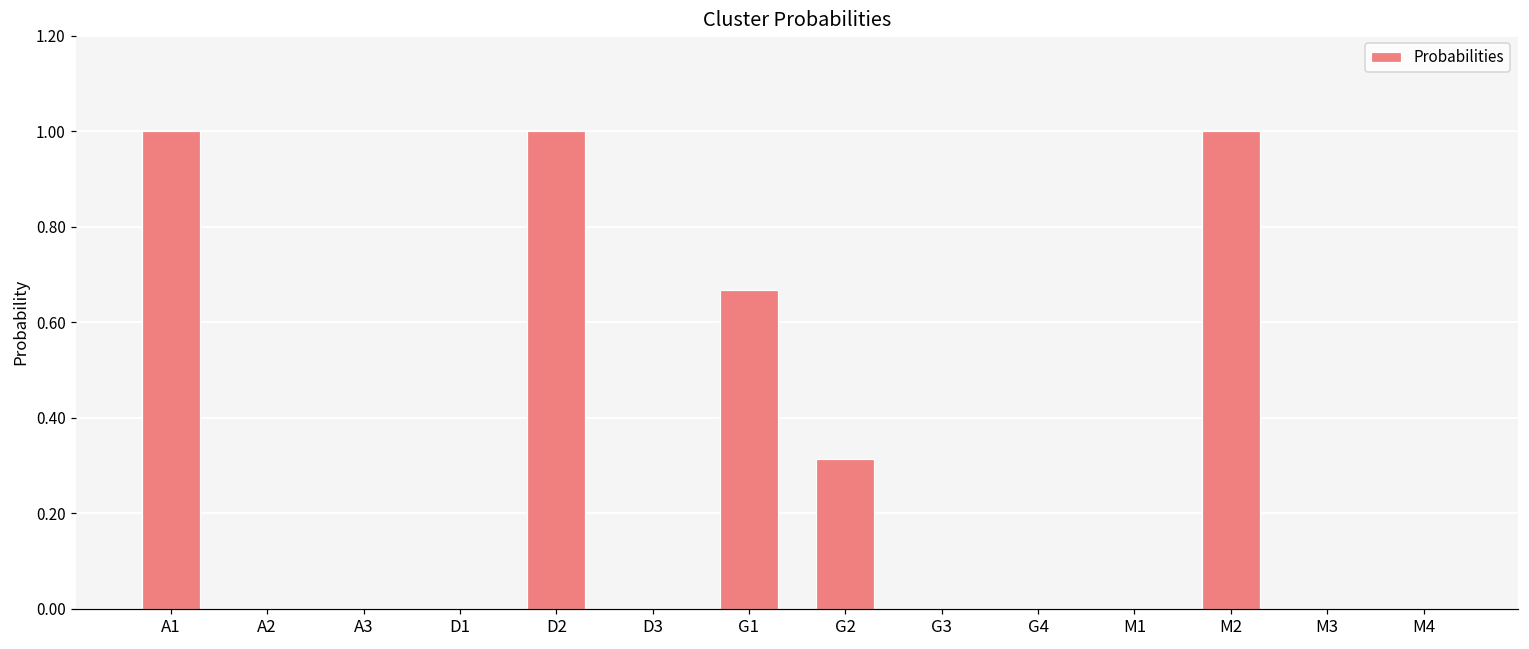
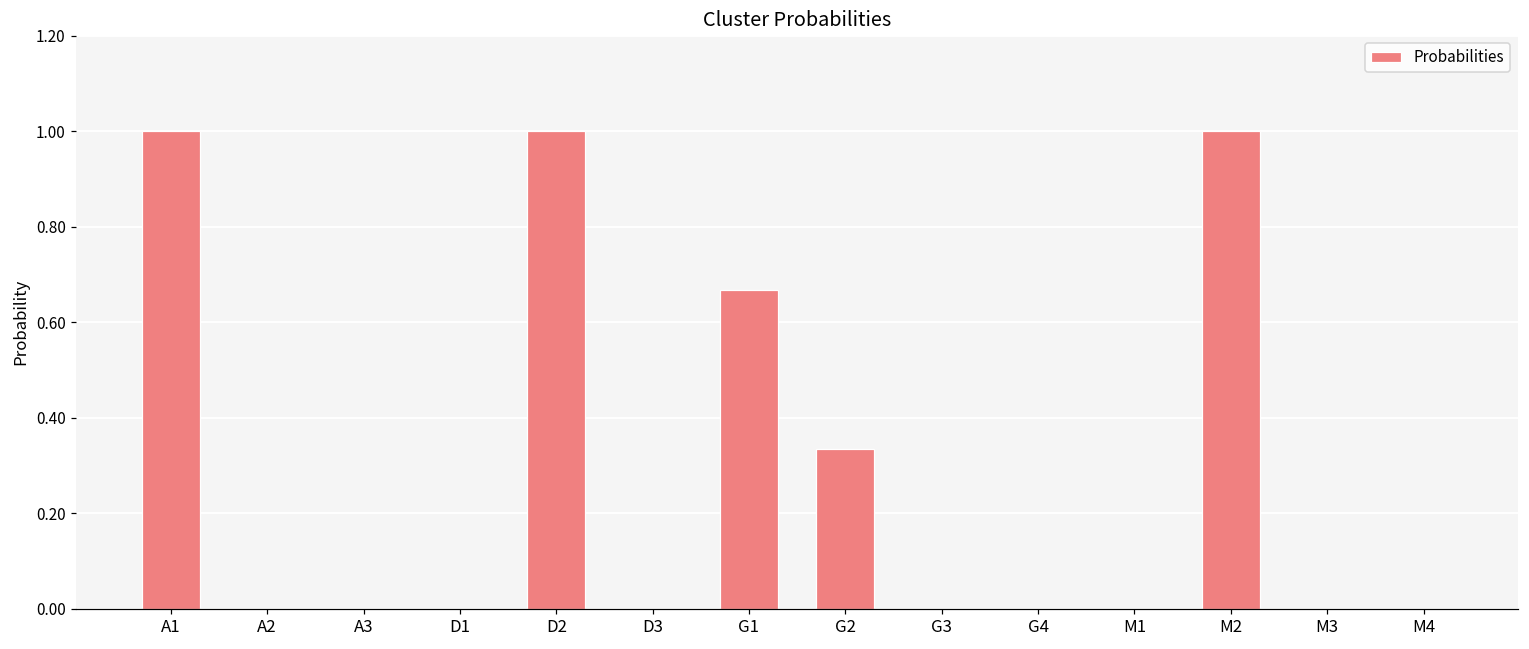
  {
    "A1": 1.00,
    "A2": 0.00,
    "A3": 0.00,
    "D1": 0.00,
    "D2": 1.00,
    "D3": 0.00,
    "G1": 0.67,
-   "G2": 0.31,
+   "G2": 0.33,
    "G3": 0.00,
    "G4": 0.00,
    "M1": 0.00,
    "M2": 1.00,
    "M3": 0.00,
    "M4": 0.00
  }
